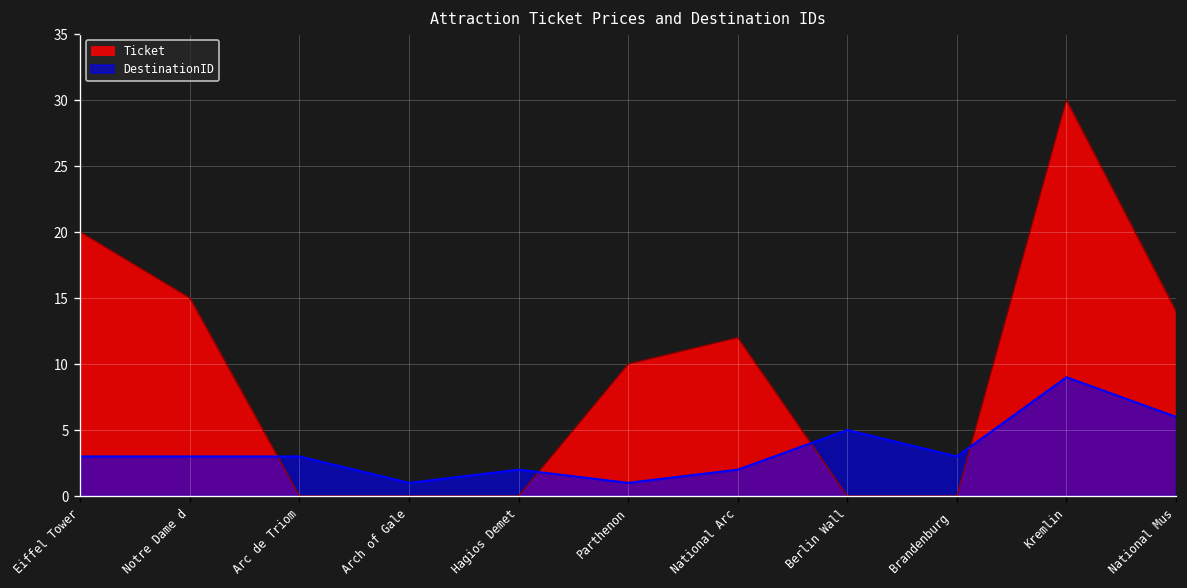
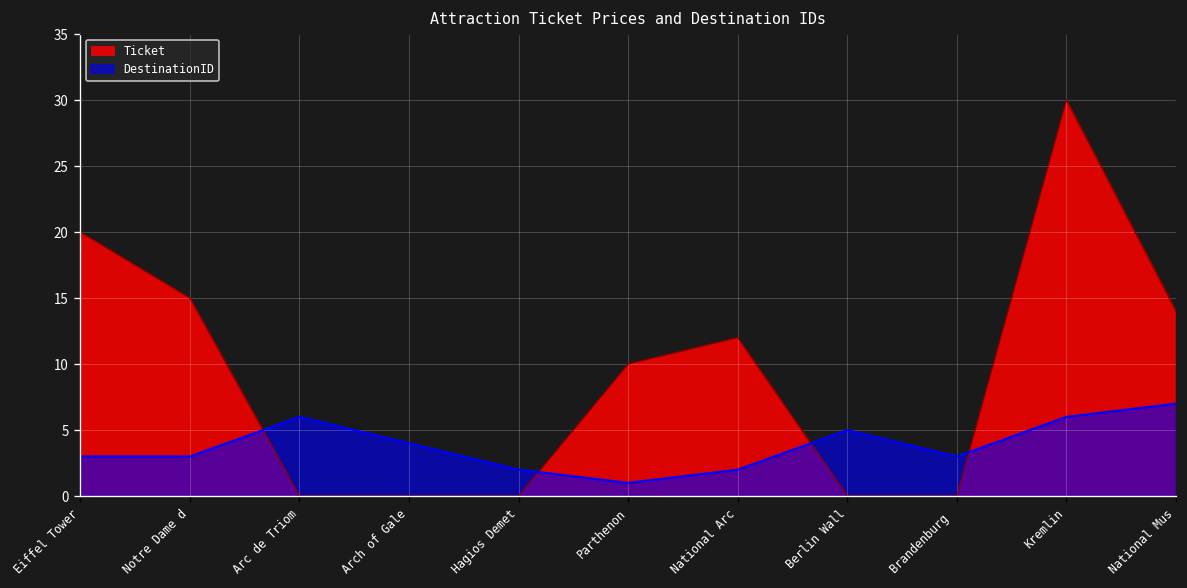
  {
    "Ticket": {
      "Eiffel Tower": 20,
      "Notre Dame d": 15,
      "Arc de Triom": 0,
      "Arch of Gale": 0,
      "Hagios Demet": 0,
      "Parthenon": 10,
      "National Arc": 12,
      "Berlin Wall": 0,
      "Brandenburg": 0,
      "Kremlin": 30,
      "National Mus": 14
    },
    "DestinationID": {
      "Eiffel Tower": 3,
      "Notre Dame d": 3,
-     "Arc de Triom": 3,
-     "Arch of Gale": 1,
+     "Arc de Triom": 6,
+     "Arch of Gale": 4,
      "Hagios Demet": 2,
      "Parthenon": 1,
      "National Arc": 2,
      "Berlin Wall": 5,
      "Brandenburg": 3,
-     "Kremlin": 9,
-     "National Mus": 6
+     "Kremlin": 6,
+     "National Mus": 7
    }
  }
